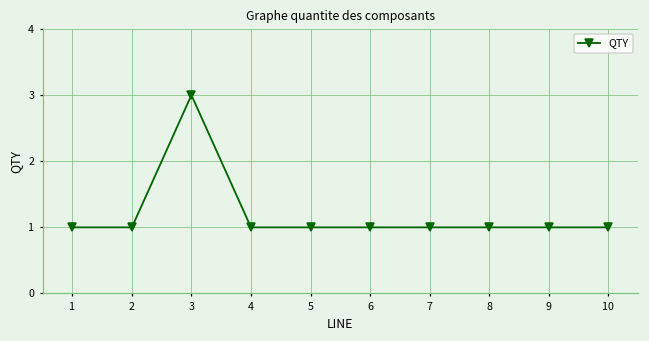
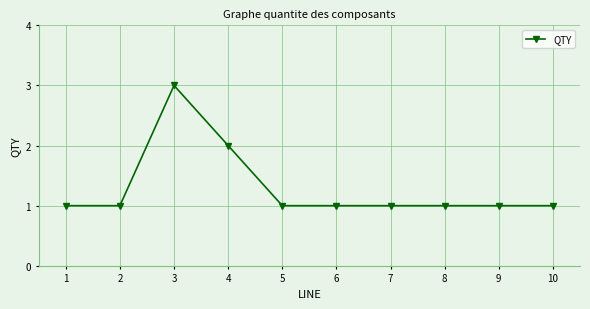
  {
    "1": 1,
    "2": 1,
    "3": 3,
-   "4": 1,
+   "4": 2,
    "5": 1,
    "6": 1,
    "7": 1,
    "8": 1,
    "9": 1,
    "10": 1
  }
